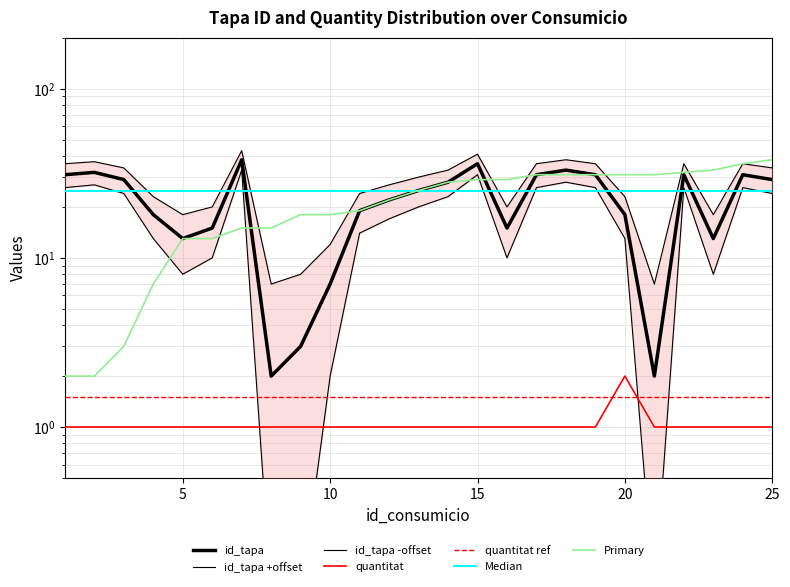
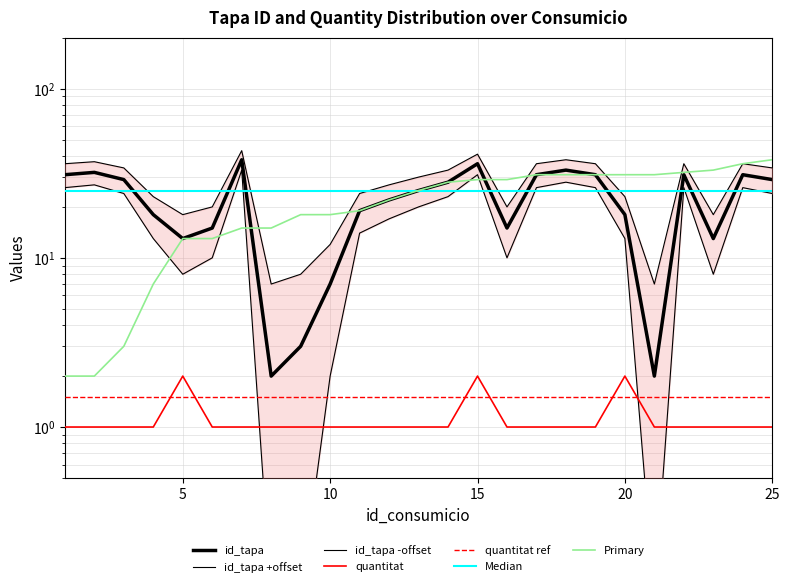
  {
    "quantitat": {
-     "5": 1,
+     "5": 2,
      "10": 1,
-     "15": 1,
+     "15": 2,
      "20": 2,
      "25": 1
    },
    "Median": {
      "5": 25,
      "10": 25,
      "15": 25,
      "20": 25,
      "25": 25
    },
    "Primary": {
      "10": 18,
      "15": 29,
      "20": 31,
      "25": 38
    }
  }
